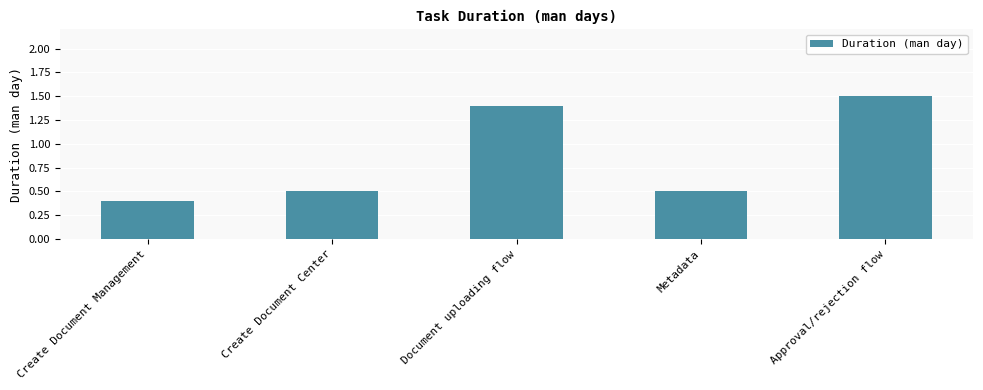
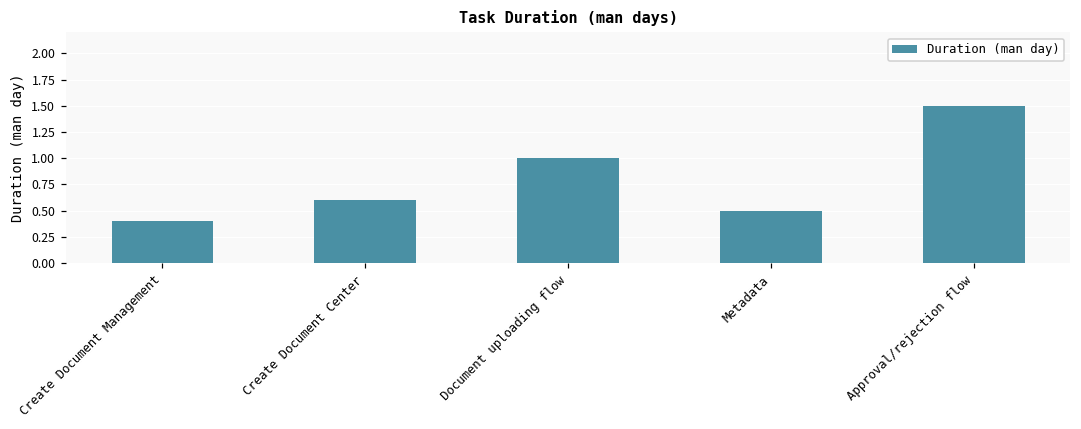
  {
    "Create Document Management": 0.4,
-   "Create Document Center": 0.5,
-   "Document uploading flow": 1.4,
+   "Create Document Center": 0.6,
+   "Document uploading flow": 1.0,
    "Metadata": 0.5,
    "Approval/rejection flow": 1.5
  }
